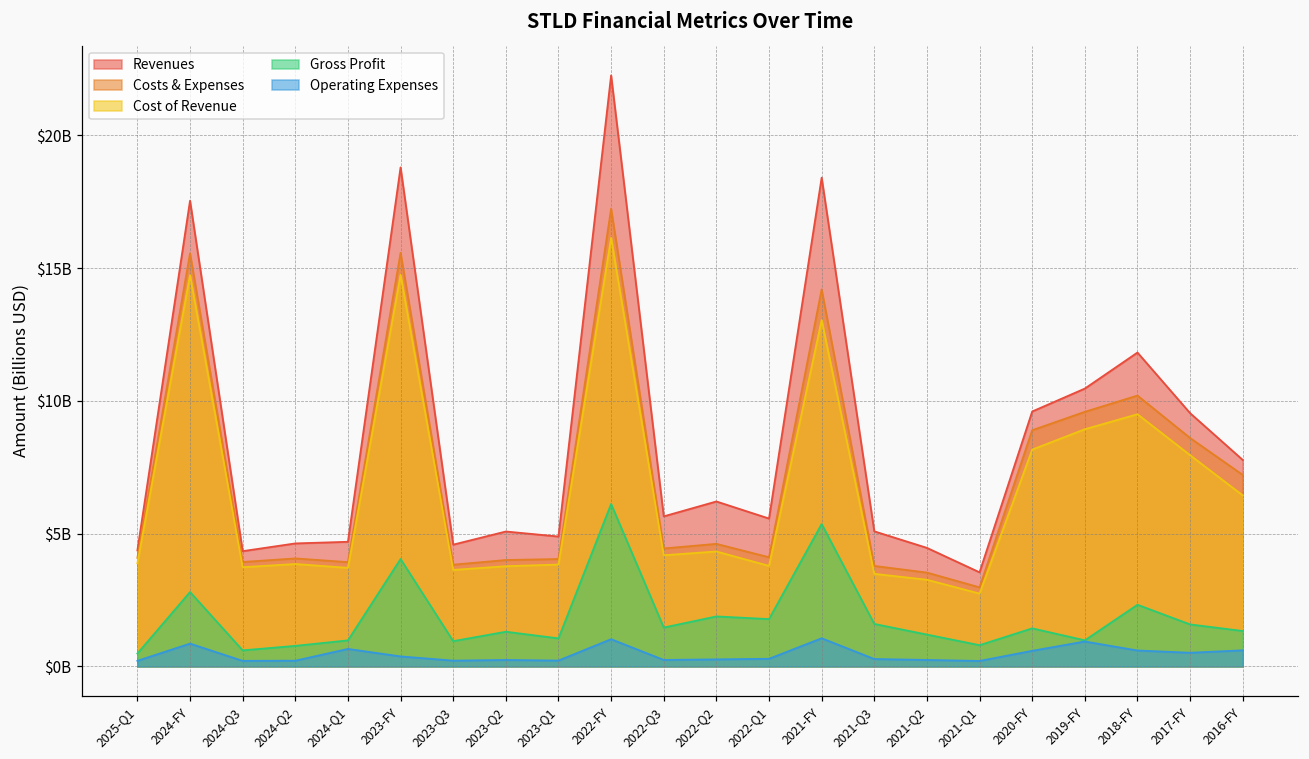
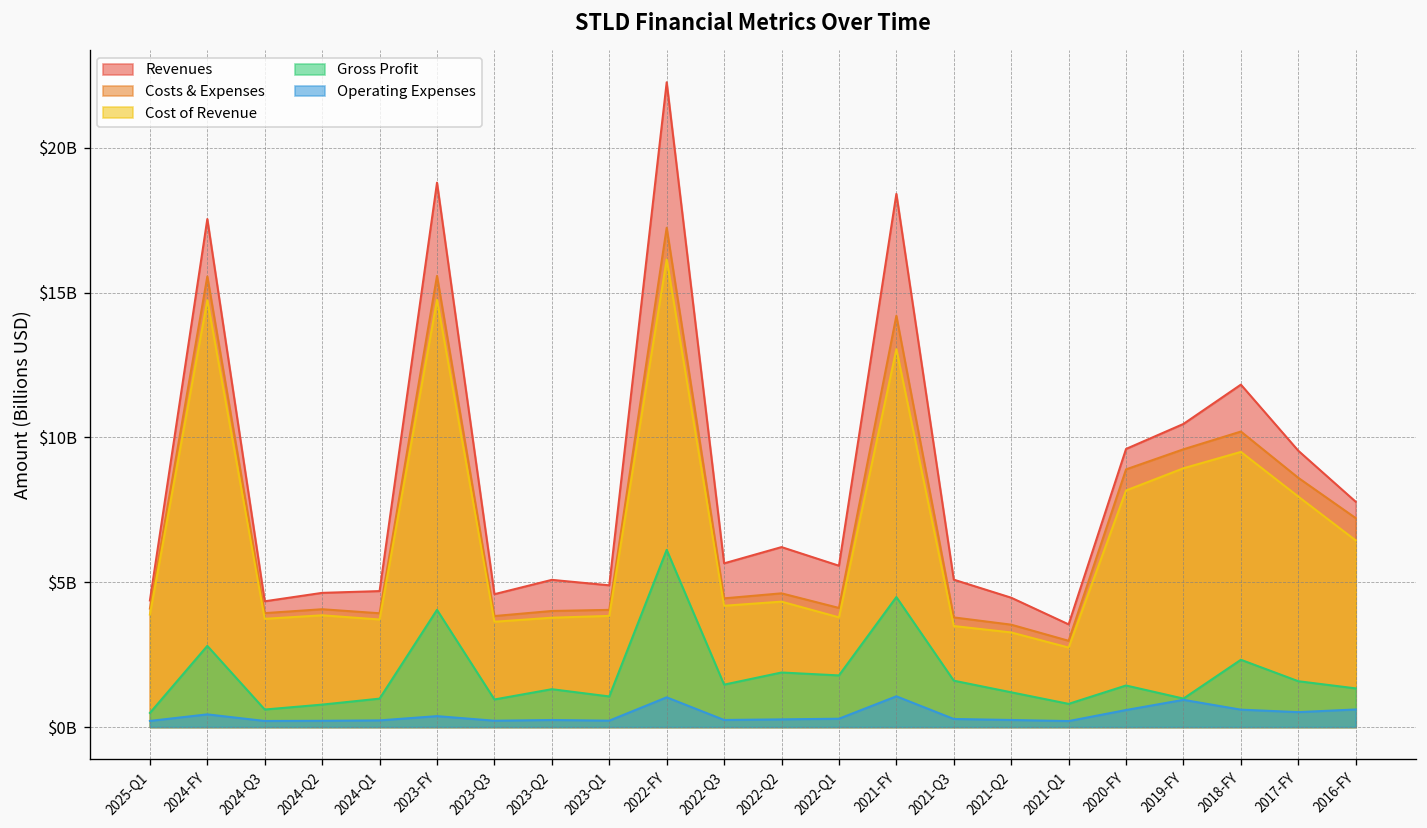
  {
    "Cost of Revenue": {
      "2025-Q1": "$3900000000",
      "2024-FY": "$14700000000",
      "2024-Q3": "$3700000000",
      "2024-Q2": "$3900000000",
      "2024-Q1": "$3700000000",
      "2023-FY": "$14700000000",
      "2023-Q3": "$3600000000",
      "2023-Q2": "$3800000000",
      "2023-Q1": "$3800000000",
      "2022-FY": "$16100000000",
      "2022-Q3": "$4200000000",
      "2022-Q2": "$4300000000",
      "2022-Q1": "$3800000000",
      "2021-FY": "$13000000000",
      "2021-Q3": "$3500000000",
      "2021-Q2": "$3300000000",
      "2021-Q1": "$2700000000",
      "2020-FY": "$8200000000",
      "2019-FY": "$8900000000",
      "2018-FY": "$9500000000",
      "2017-FY": "$8000000000",
      "2016-FY": "$6400000000"
    },
    "Gross Profit": {
      "2025-Q1": "$500000000",
      "2024-FY": "$2800000000",
      "2024-Q3": "$600000000",
      "2024-Q2": "$800000000",
      "2024-Q1": "$1000000000",
      "2023-FY": "$4000000000",
      "2023-Q3": "$1000000000",
      "2023-Q2": "$1300000000",
      "2023-Q1": "$1100000000",
      "2022-FY": "$6100000000",
      "2022-Q3": "$1500000000",
      "2022-Q2": "$1900000000",
      "2022-Q1": "$1800000000",
-     "2021-FY": "$5400000000",
+     "2021-FY": "$4500000000",
      "2021-Q3": "$1600000000",
      "2021-Q2": "$1200000000",
      "2021-Q1": "$800000000",
      "2020-FY": "$1400000000",
      "2018-FY": "$2300000000",
      "2017-FY": "$1600000000",
      "2016-FY": "$1300000000"
    },
    "Operating Expenses": {
      "2025-Q1": "$200000000",
-     "2024-FY": "$900000000",
+     "2024-FY": "$400000000",
      "2024-Q3": "$200000000",
      "2024-Q2": "$200000000",
-     "2024-Q1": "$700000000",
+     "2024-Q1": "$200000000",
      "2023-FY": "$400000000",
      "2023-Q3": "$200000000",
      "2023-Q2": "$200000000",
      "2023-Q1": "$200000000",
      "2022-FY": "$1000000000",
      "2022-Q3": "$200000000",
      "2022-Q2": "$300000000",
      "2022-Q1": "$300000000",
      "2021-FY": "$1100000000",
      "2021-Q3": "$300000000",
      "2021-Q2": "$200000000",
      "2021-Q1": "$200000000",
      "2020-FY": "$600000000",
      "2018-FY": "$600000000",
      "2017-FY": "$500000000",
      "2016-FY": "$600000000"
    }
  }
